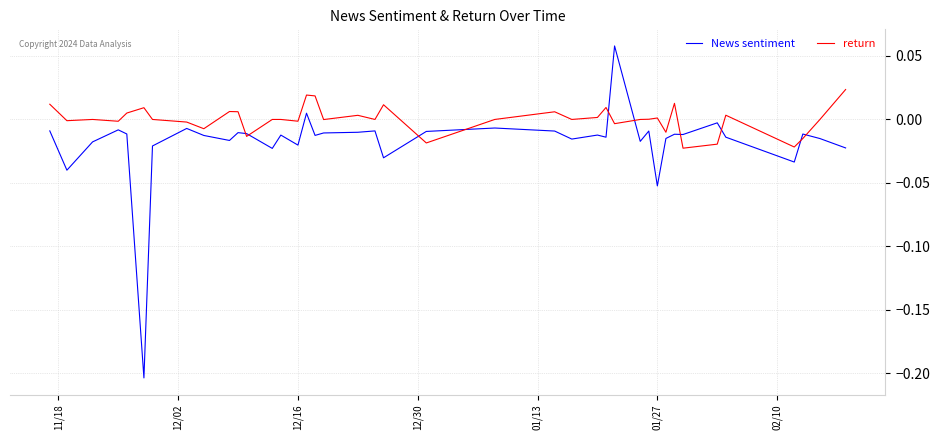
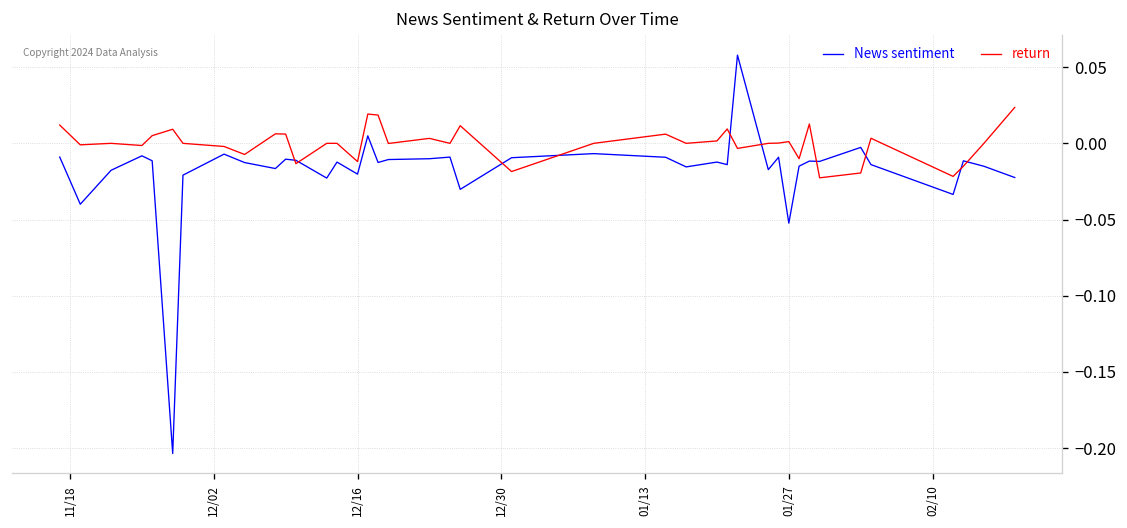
  {
    "News sentiment": {
      "12/16": -0.020,
      "01/27": -0.052
    },
    "return": {
-     "12/16": -0.001,
+     "12/16": -0.012,
      "01/27": 0.001
    }
  }
